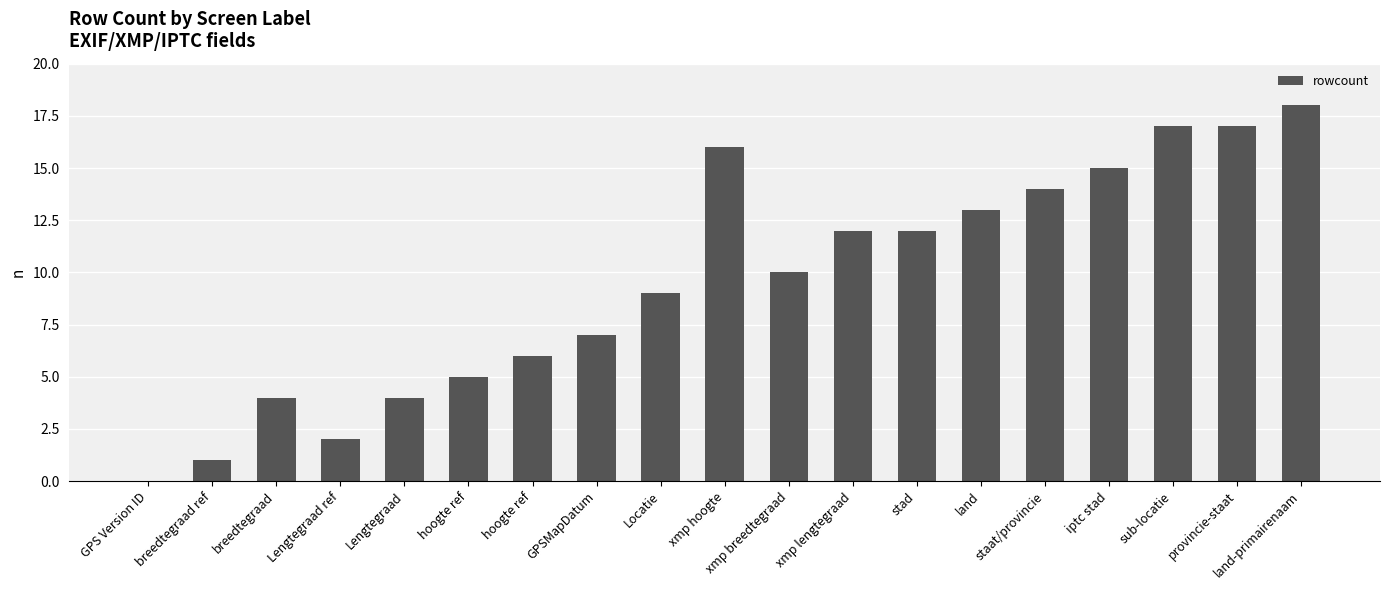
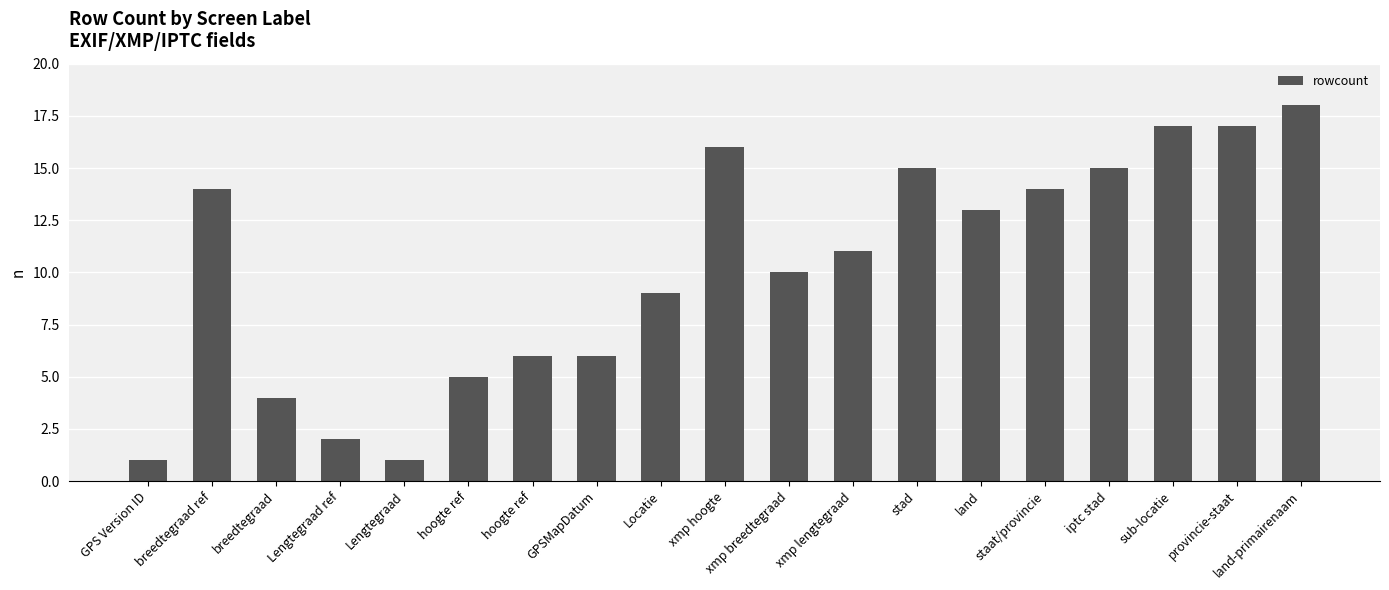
  {
-   "GPS Version ID": 0,
-   "breedtegraad ref": 1,
+   "GPS Version ID": 1,
+   "breedtegraad ref": 14,
    "breedtegraad": 4,
    "Lengtegraad ref": 2,
-   "Lengtegraad": 4,
-   "GPSMapDatum": 7,
+   "Lengtegraad": 1,
+   "GPSMapDatum": 6,
    "Locatie": 9,
    "xmp hoogte": 16,
    "xmp breedtegraad": 10,
-   "xmp lengtegraad": 12,
-   "stad": 12,
+   "xmp lengtegraad": 11,
+   "stad": 15,
    "land": 13,
    "staat/provincie": 14,
    "iptc stad": 15,
    "sub-locatie": 17,
    "provincie-staat": 17,
    "land-primairenaam": 18
  }
